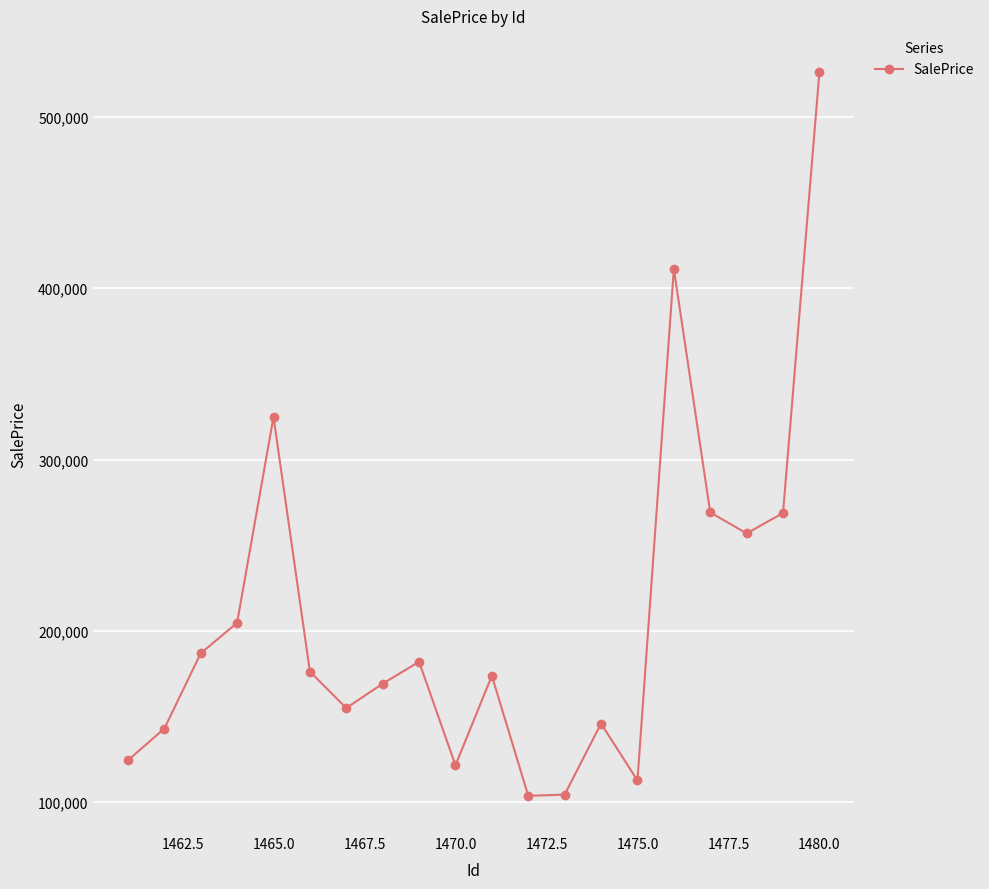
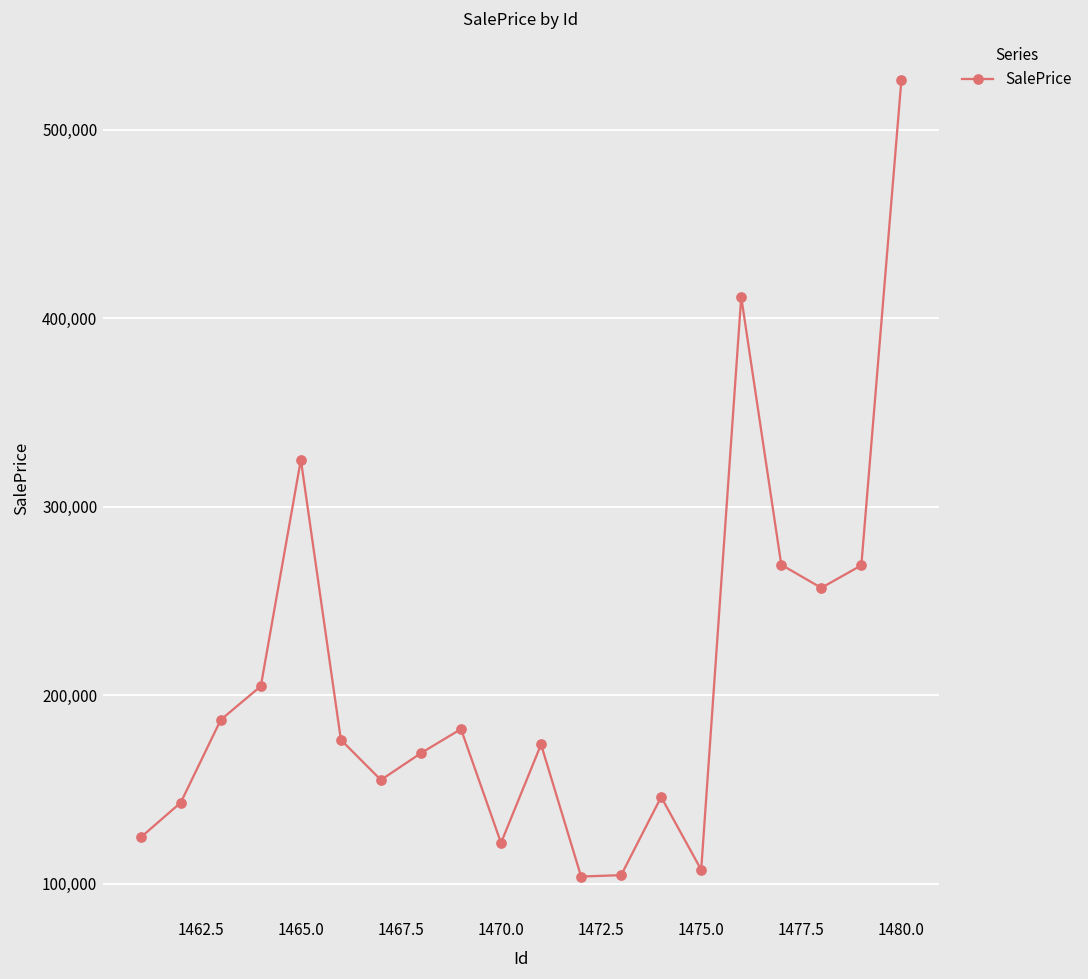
  {
    "1465.0": "325,000",
    "1470.0": "122,000",
-   "1475.0": "113,000",
+   "1475.0": "107,000",
    "1480.0": "526,000"
  }
